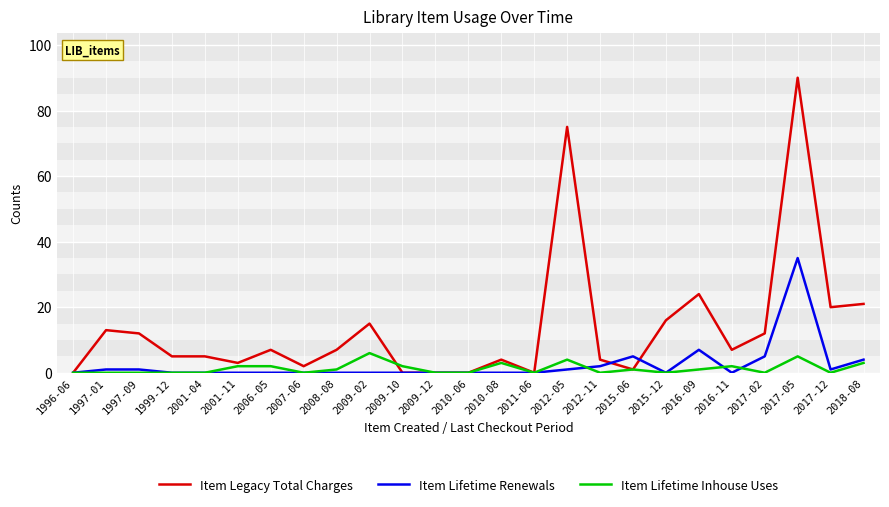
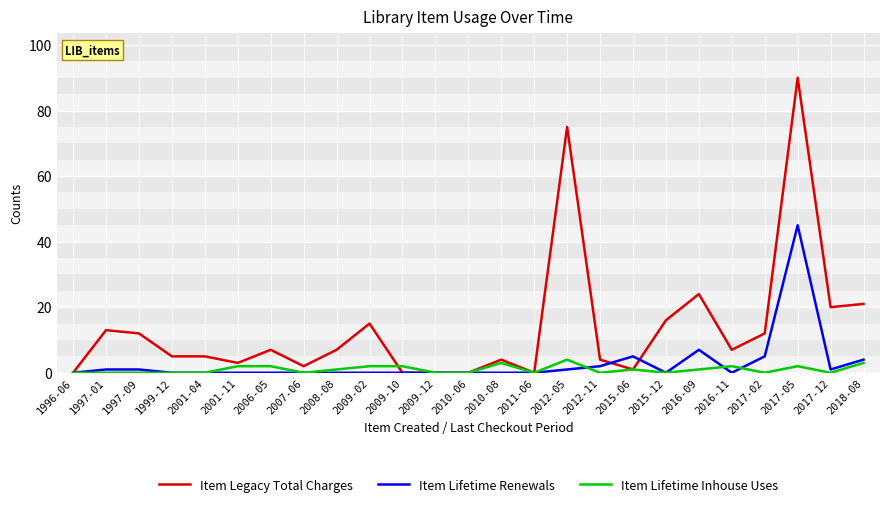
  {
    "Item Legacy Total Charges": {
      "1997-01": 13,
      "1997-09": 12,
      "1999-12": 5,
      "2001-04": 5,
      "2001-11": 3,
      "2006-05": 7,
      "2007-06": 2,
      "2008-08": 7,
      "2009-02": 15,
      "2010-08": 4,
      "2012-05": 75,
      "2012-11": 4,
      "2015-12": 16,
      "2016-09": 24,
      "2016-11": 7,
      "2017-02": 12,
      "2017-05": 90,
      "2017-12": 20,
      "2018-08": 21
    },
    "Item Lifetime Renewals": {
      "1997-01": 1,
      "1997-09": 1,
      "2001-11": 0,
      "2006-05": 0,
      "2008-08": 0,
      "2009-02": 0,
      "2010-08": 0,
      "2012-05": 1,
      "2012-11": 2,
      "2015-06": 5,
      "2016-09": 7,
      "2016-11": 0,
      "2017-02": 5,
-     "2017-05": 35,
+     "2017-05": 45,
      "2017-12": 1,
      "2018-08": 4
    },
    "Item Lifetime Inhouse Uses": {
      "1997-01": 0,
      "1997-09": 0,
      "2001-11": 2,
      "2006-05": 2,
      "2008-08": 1,
-     "2009-02": 6,
+     "2009-02": 2,
      "2009-10": 2,
      "2010-08": 3,
      "2012-05": 4,
      "2012-11": 0,
      "2016-09": 1,
      "2016-11": 2,
      "2017-02": 0,
-     "2017-05": 5,
+     "2017-05": 2,
      "2017-12": 0,
      "2018-08": 3
    }
  }
